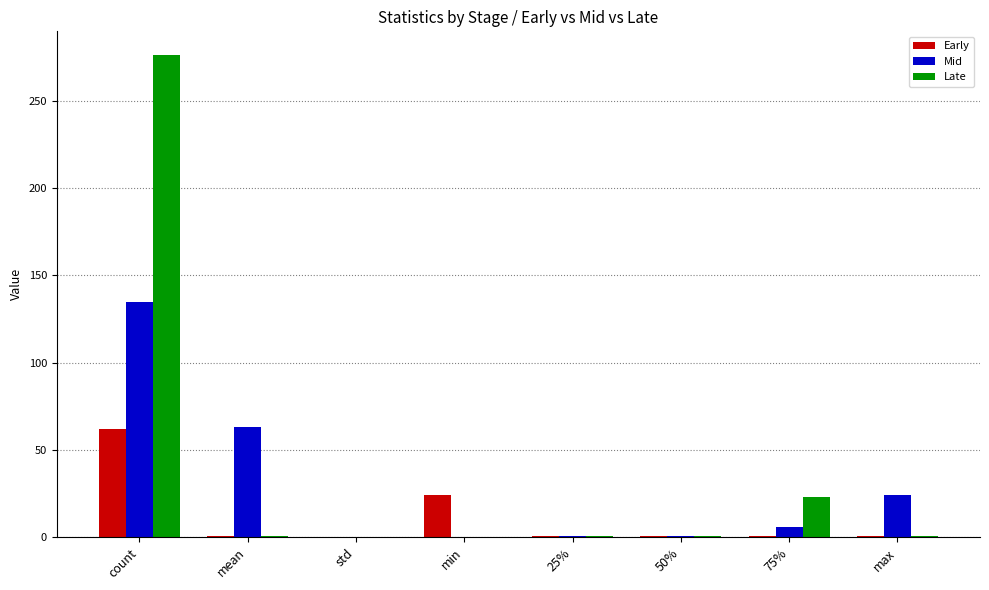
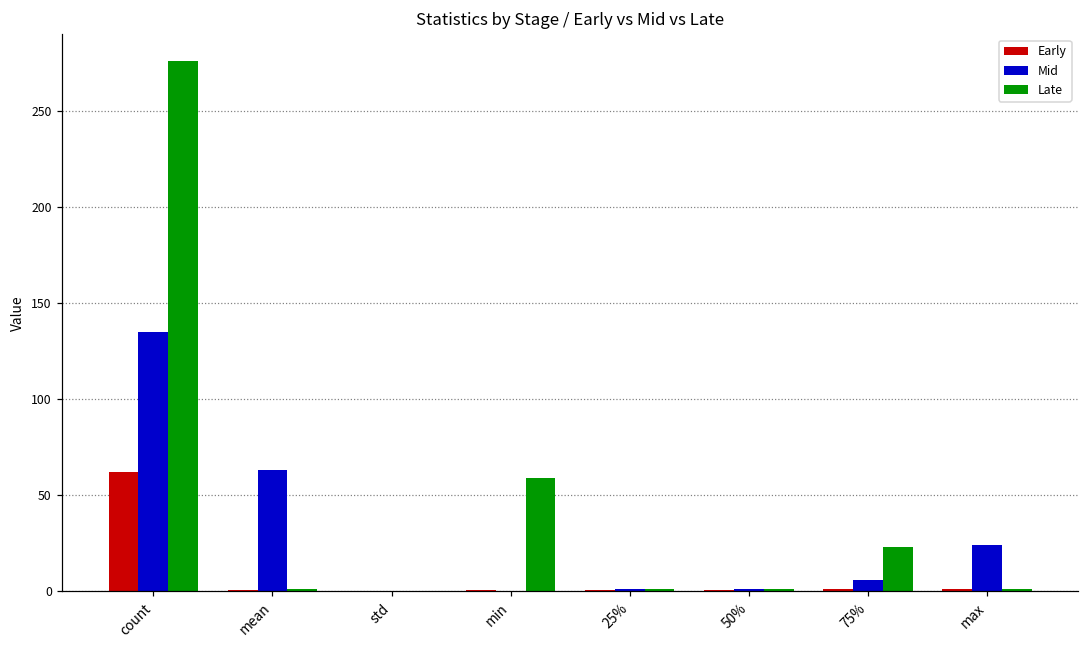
  {
    "Early": {
      "count": 62,
-     "min": 24
+     "min": 0
    },
    "Mid": {
      "count": 135,
      "mean": 63,
      "75%": 6,
      "max": 24
    },
    "Late": {
      "count": 276,
-     "min": 0,
+     "min": 59,
      "75%": 23
    }
  }
